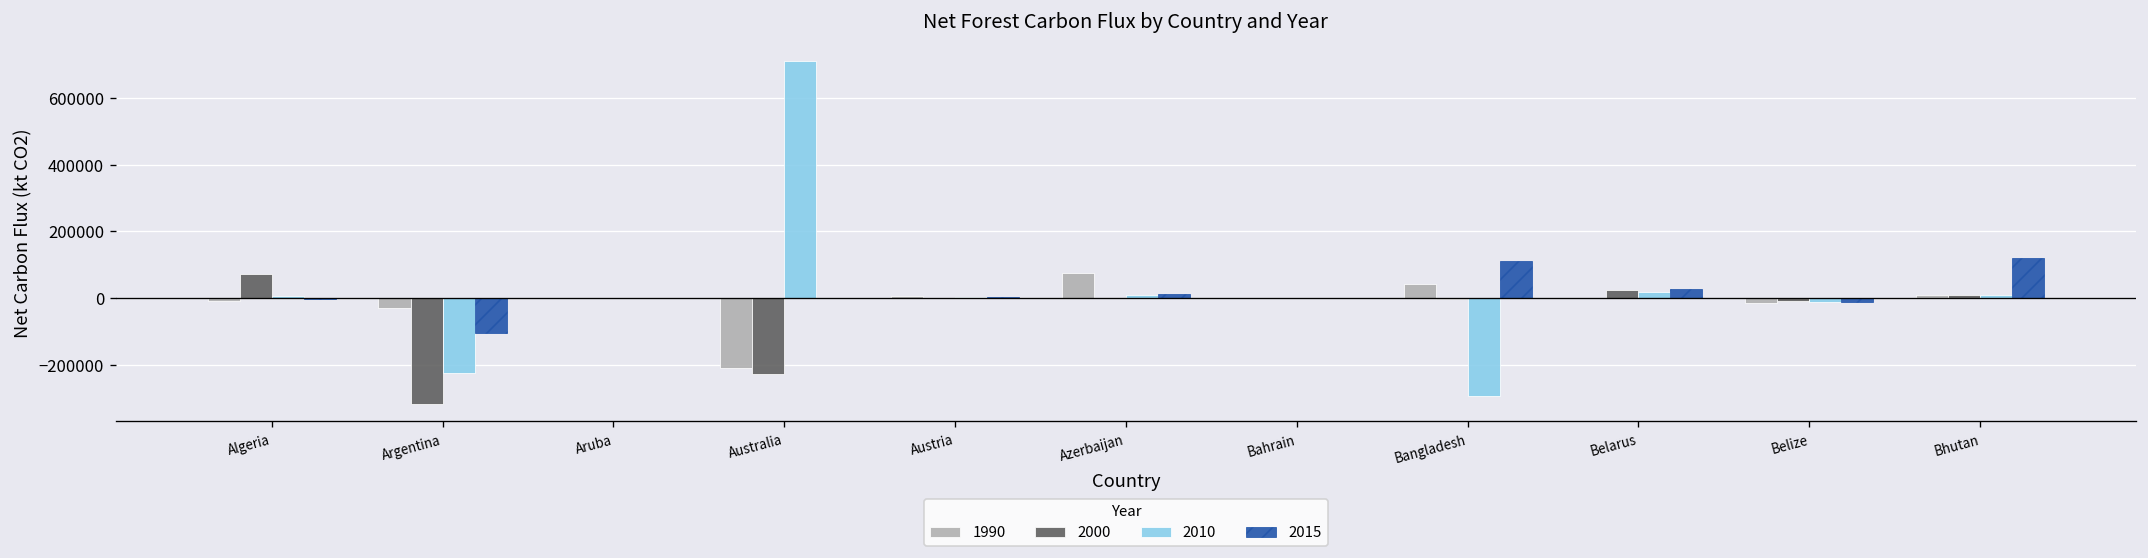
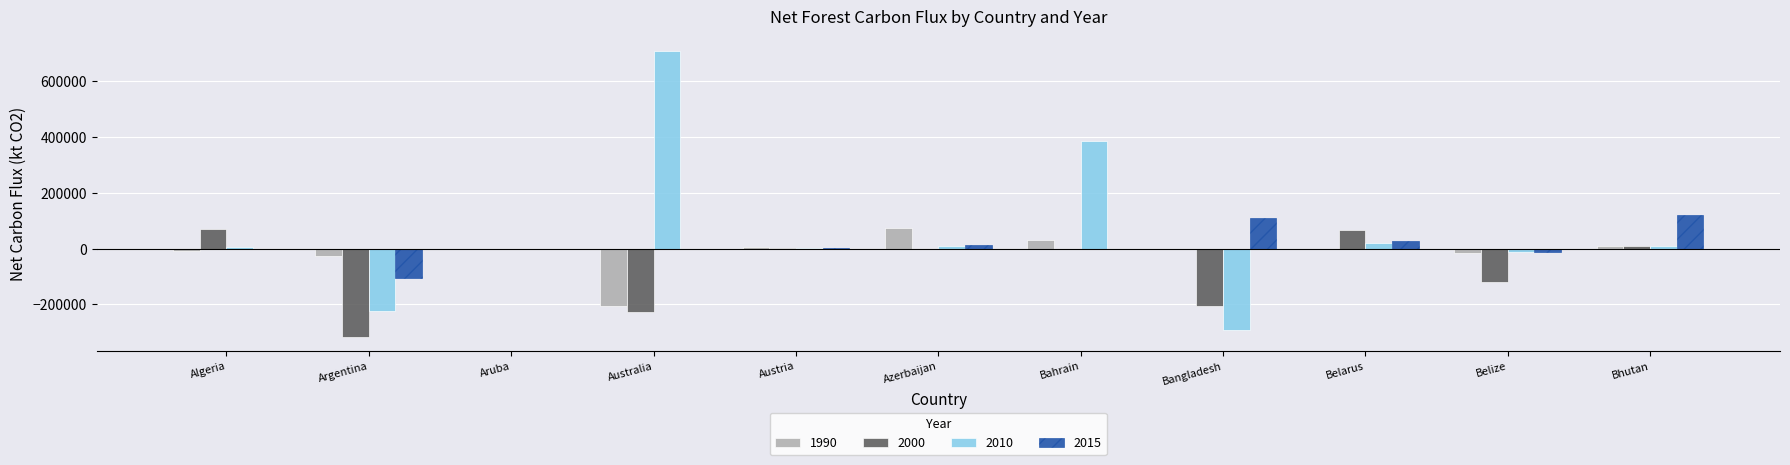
  {
    "1990": {
      "Argentina": -30000,
      "Aruba": 0,
      "Australia": -210000,
      "Azerbaijan": 70000,
-     "Bahrain": 0,
-     "Bangladesh": 40000,
+     "Bahrain": 30000,
+     "Bangladesh": 0,
      "Belarus": 0,
      "Belize": -10000,
      "Bhutan": 10000
    },
    "2000": {
      "Algeria": 70000,
      "Argentina": -320000,
      "Aruba": 0,
      "Australia": -230000,
      "Azerbaijan": 0,
-     "Bangladesh": 0,
-     "Belarus": 30000,
-     "Belize": -10000,
+     "Bangladesh": -210000,
+     "Belarus": 70000,
+     "Belize": -120000,
      "Bhutan": 10000
    },
    "2010": {
      "Argentina": -220000,
      "Aruba": 0,
      "Australia": 710000,
      "Azerbaijan": 10000,
-     "Bahrain": 0,
+     "Bahrain": 390000,
      "Bangladesh": -290000,
      "Belarus": 20000,
      "Belize": -10000,
      "Bhutan": 10000
    },
    "2015": {
      "Argentina": -100000,
      "Aruba": 0,
      "Australia": 0,
      "Azerbaijan": 10000,
      "Bangladesh": 110000,
      "Belarus": 30000,
      "Belize": -10000,
      "Bhutan": 120000
    }
  }
